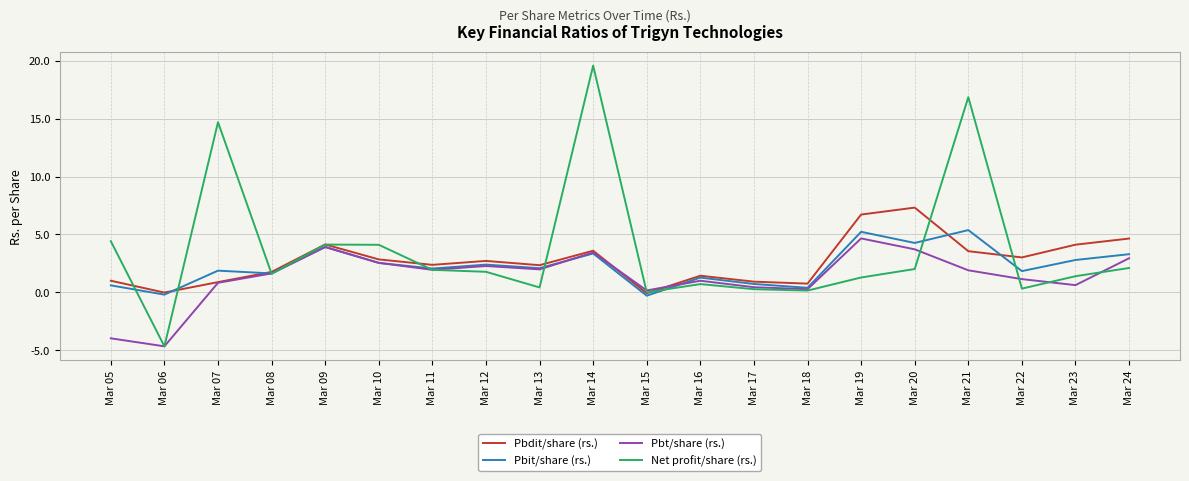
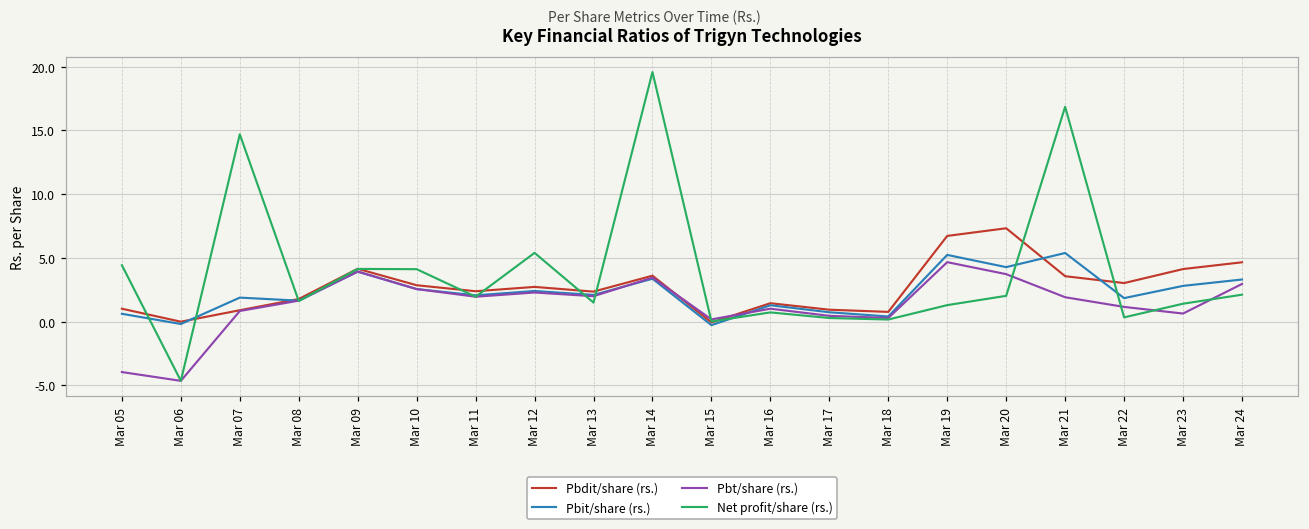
  {
    "Pbdit/share (rs.)": {
      "Mar 05": 1.0,
      "Mar 10": 2.9,
      "Mar 11": 2.4,
      "Mar 12": 2.7,
      "Mar 13": 2.4,
      "Mar 18": 0.8,
      "Mar 19": 6.7,
      "Mar 20": 7.3,
      "Mar 21": 3.6,
      "Mar 22": 3.0,
      "Mar 23": 4.1,
      "Mar 24": 4.7
    },
    "Pbit/share (rs.)": {
      "Mar 05": 0.6,
      "Mar 07": 1.9,
      "Mar 19": 5.2,
      "Mar 20": 4.3,
      "Mar 21": 5.4,
      "Mar 22": 1.8,
      "Mar 23": 2.8,
      "Mar 24": 3.3
    },
    "Pbt/share (rs.)": {
      "Mar 05": -4.0,
      "Mar 16": 1.0,
      "Mar 19": 4.7,
      "Mar 20": 3.7,
      "Mar 21": 1.9,
      "Mar 22": 1.2,
      "Mar 23": 0.6,
      "Mar 24": 3.0
    },
    "Net profit/share (rs.)": {
      "Mar 05": 4.4,
      "Mar 07": 14.7,
      "Mar 10": 4.1,
-     "Mar 12": 1.8,
-     "Mar 13": 0.4,
+     "Mar 12": 5.4,
+     "Mar 13": 1.5,
      "Mar 14": 19.6,
      "Mar 16": 0.7,
      "Mar 19": 1.3,
      "Mar 20": 2.0,
      "Mar 21": 16.9,
      "Mar 22": 0.3,
      "Mar 23": 1.4,
      "Mar 24": 2.1
    }
  }
